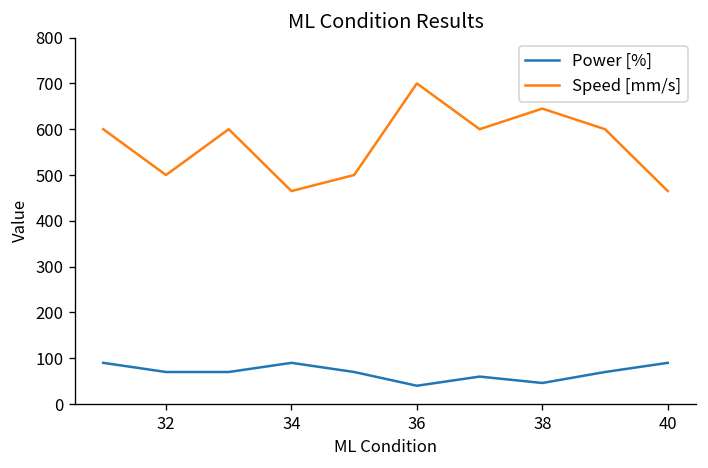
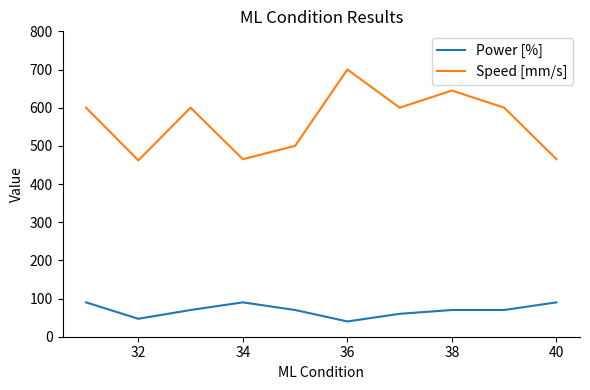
  {
    "Power [%]": {
-     "32": 70,
+     "32": 50,
      "34": 90,
      "36": 40,
-     "38": 50,
+     "38": 70,
      "40": 90
    },
    "Speed [mm/s]": {
-     "32": 500,
+     "32": 460,
      "34": 470,
      "36": 700,
      "38": 650,
      "40": 470
    }
  }
